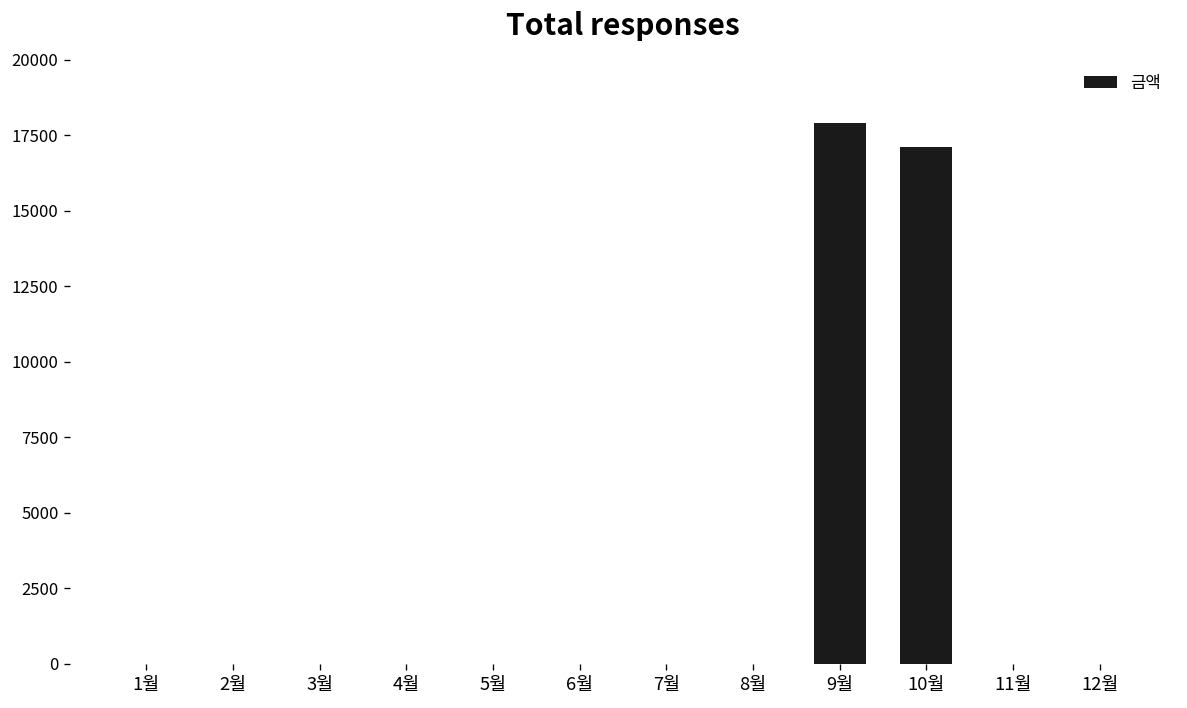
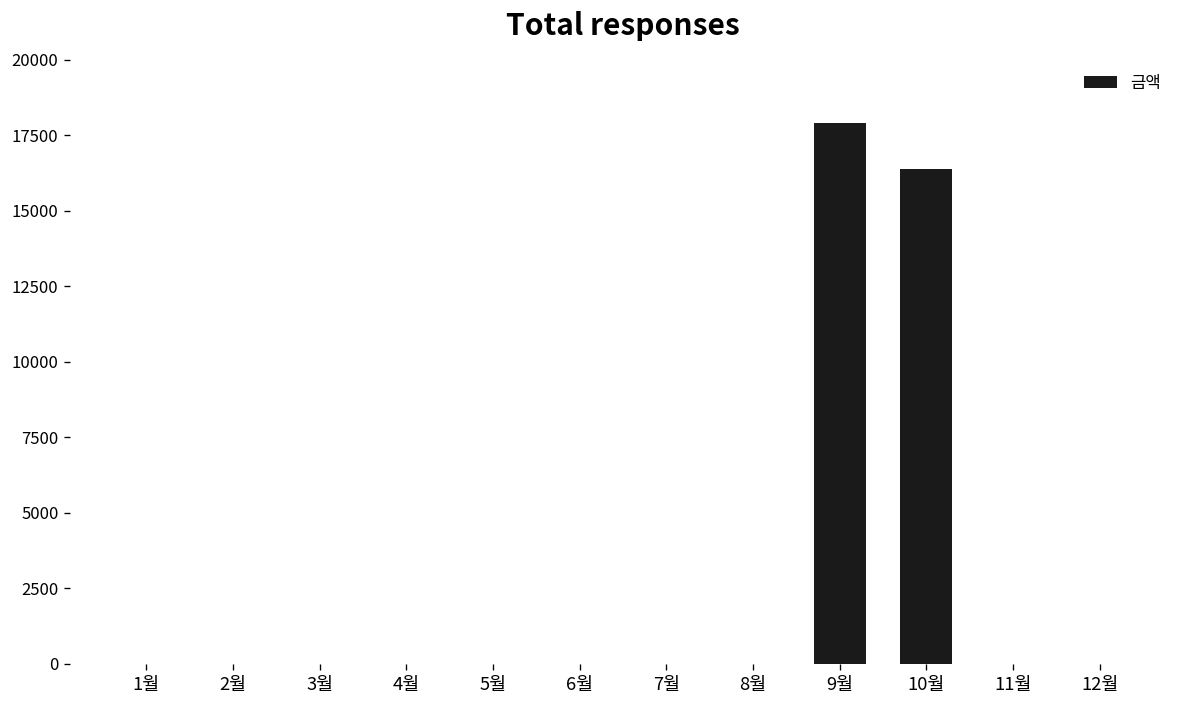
  {
    "1월": 0,
    "2월": 0,
    "3월": 0,
    "4월": 0,
    "5월": 0,
    "6월": 0,
    "7월": 0,
    "8월": 0,
    "9월": 17900,
-   "10월": 17100,
+   "10월": 16400,
    "11월": 0,
    "12월": 0
  }
